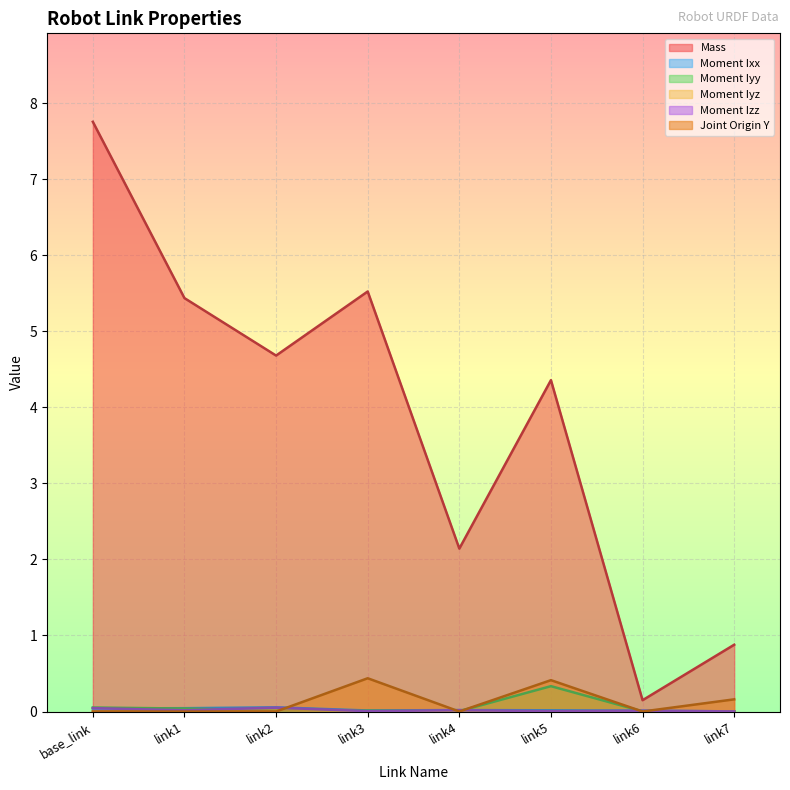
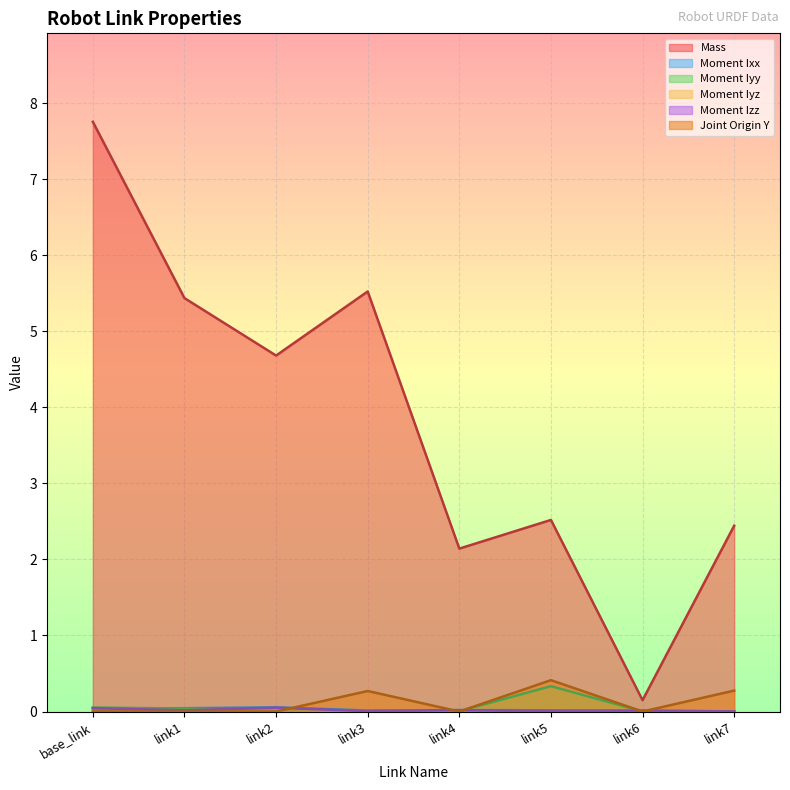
  {
    "Mass": {
      "base_link": 7.8,
      "link1": 5.4,
      "link2": 4.7,
      "link3": 5.5,
      "link4": 2.1,
-     "link5": 4.4,
+     "link5": 2.5,
      "link6": 0.1,
-     "link7": 0.9
+     "link7": 2.4
    },
    "Moment Iyy": {
      "link5": 0.3
    },
    "Joint Origin Y": {
-     "link3": 0.4,
+     "link3": 0.3,
      "link5": 0.4,
-     "link7": 0.2
+     "link7": 0.3
    }
  }
